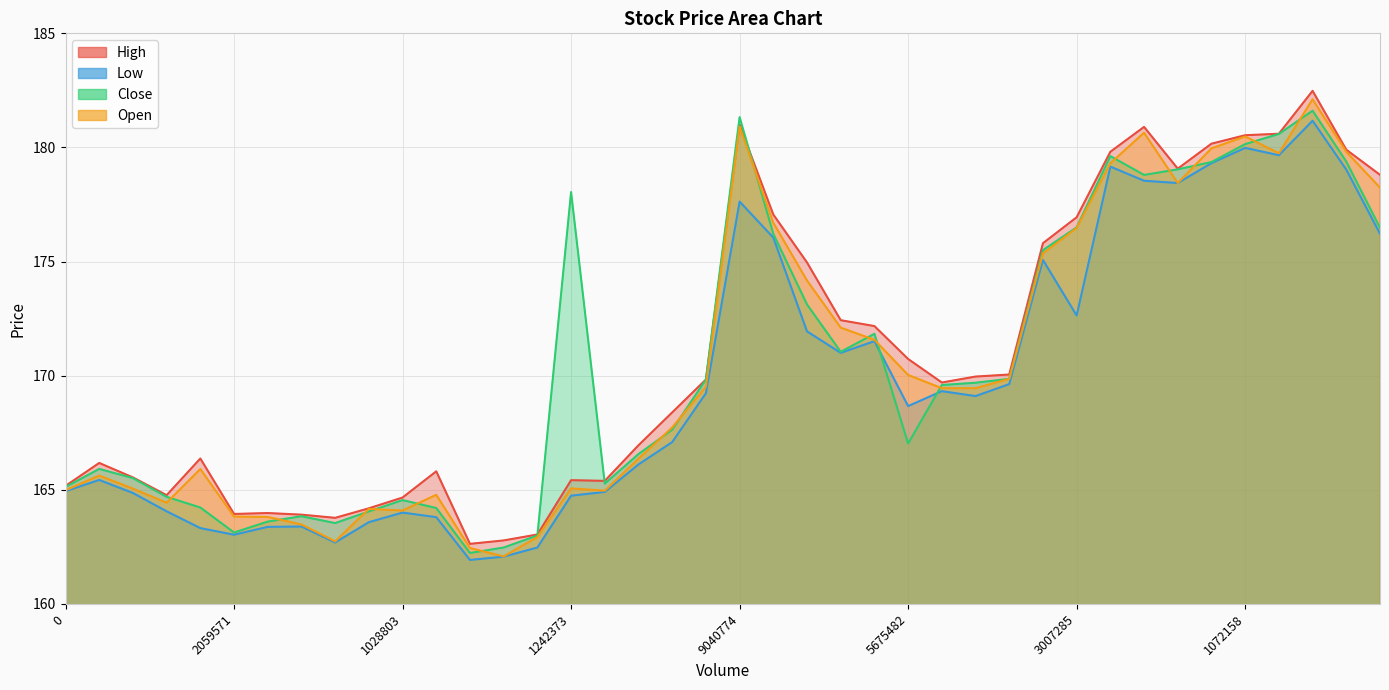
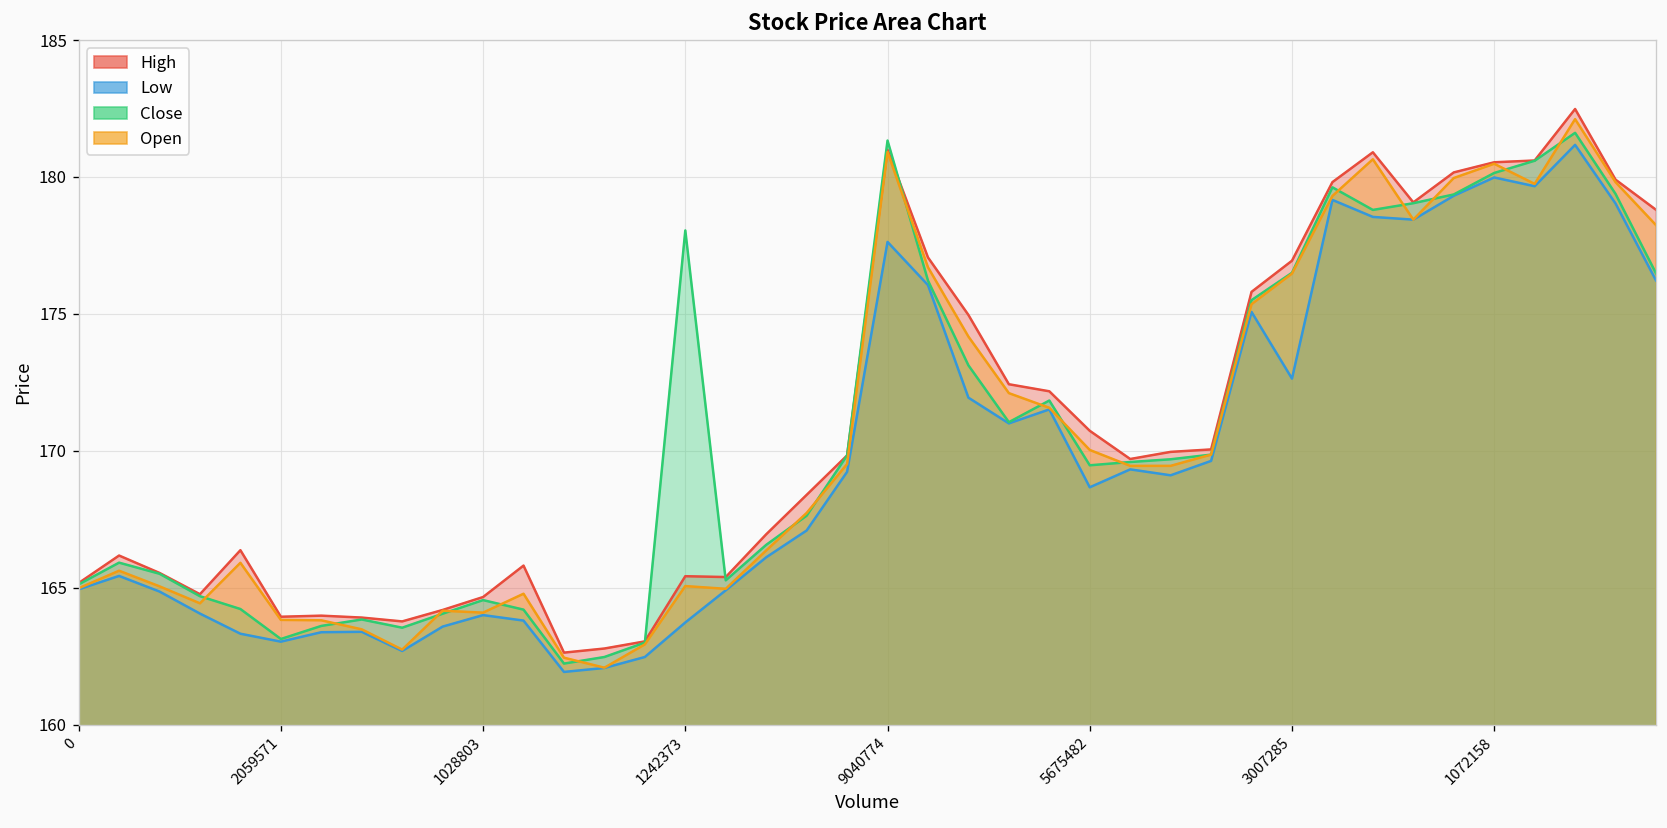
  {
    "Low": {
-     "1242373": 164.7,
+     "1242373": 163.7,
      "9040774": 177.6,
      "5675482": 168.7,
      "3007285": 172.6,
      "1072158": 180.0
    },
    "Close": {
      "1028803": 164.5,
      "1242373": 178.0,
      "9040774": 181.3,
-     "5675482": 167.0,
+     "5675482": 169.5,
      "1072158": 180.1
    }
  }
